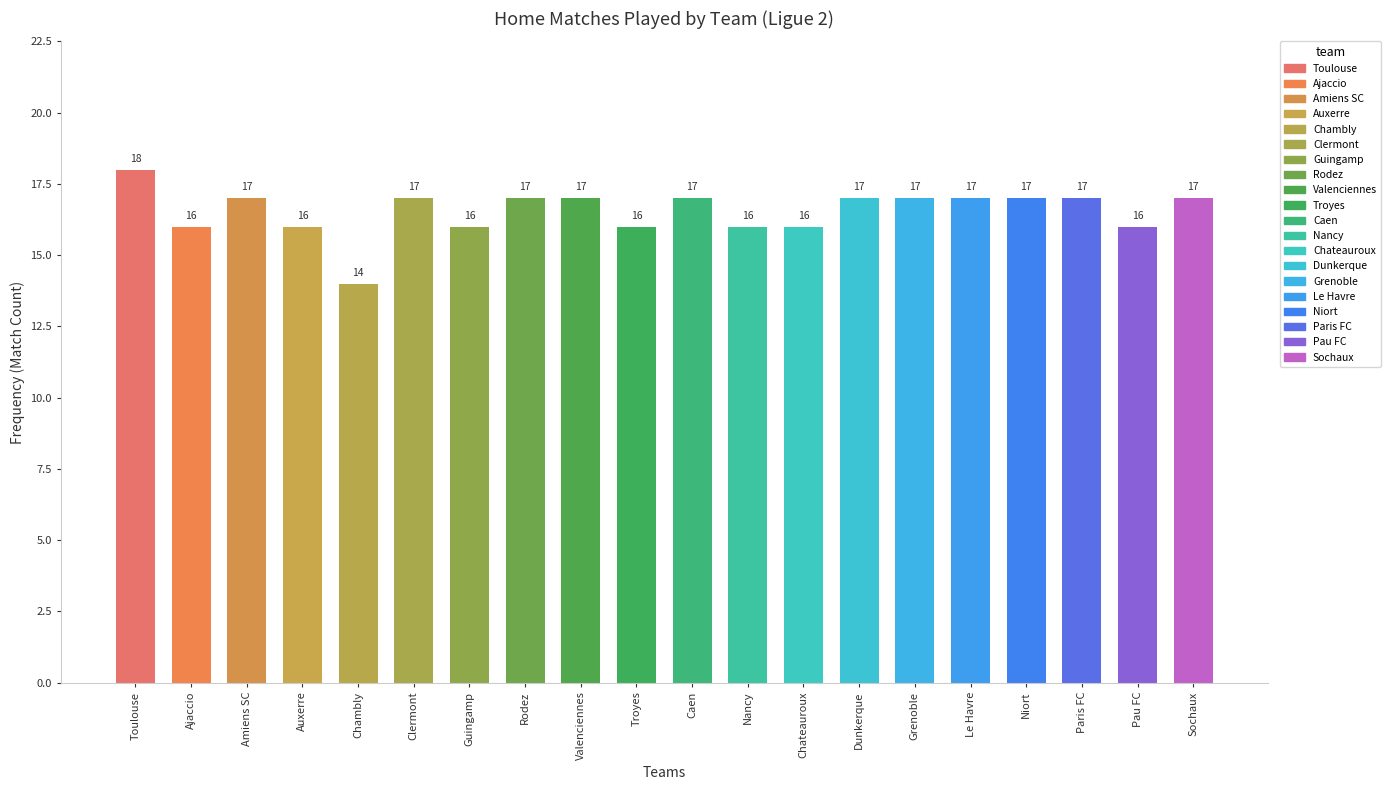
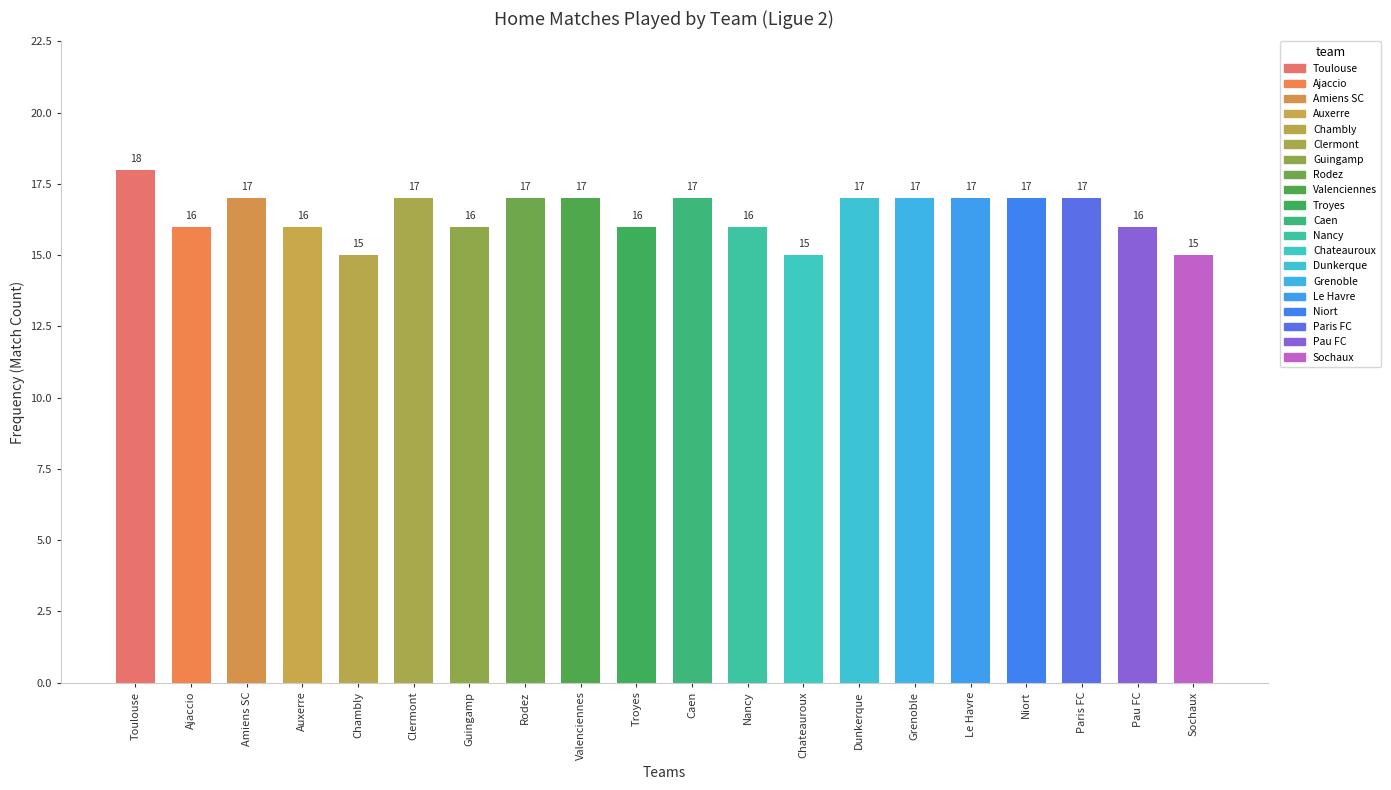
  {
    "Toulouse": 18,
    "Ajaccio": 16,
    "Amiens SC": 17,
    "Auxerre": 16,
-   "Chambly": 14,
+   "Chambly": 15,
    "Clermont": 17,
    "Guingamp": 16,
    "Rodez": 17,
    "Valenciennes": 17,
    "Troyes": 16,
    "Caen": 17,
    "Nancy": 16,
-   "Chateauroux": 16,
+   "Chateauroux": 15,
    "Dunkerque": 17,
    "Grenoble": 17,
    "Le Havre": 17,
    "Niort": 17,
    "Paris FC": 17,
    "Pau FC": 16,
-   "Sochaux": 17
+   "Sochaux": 15
  }
